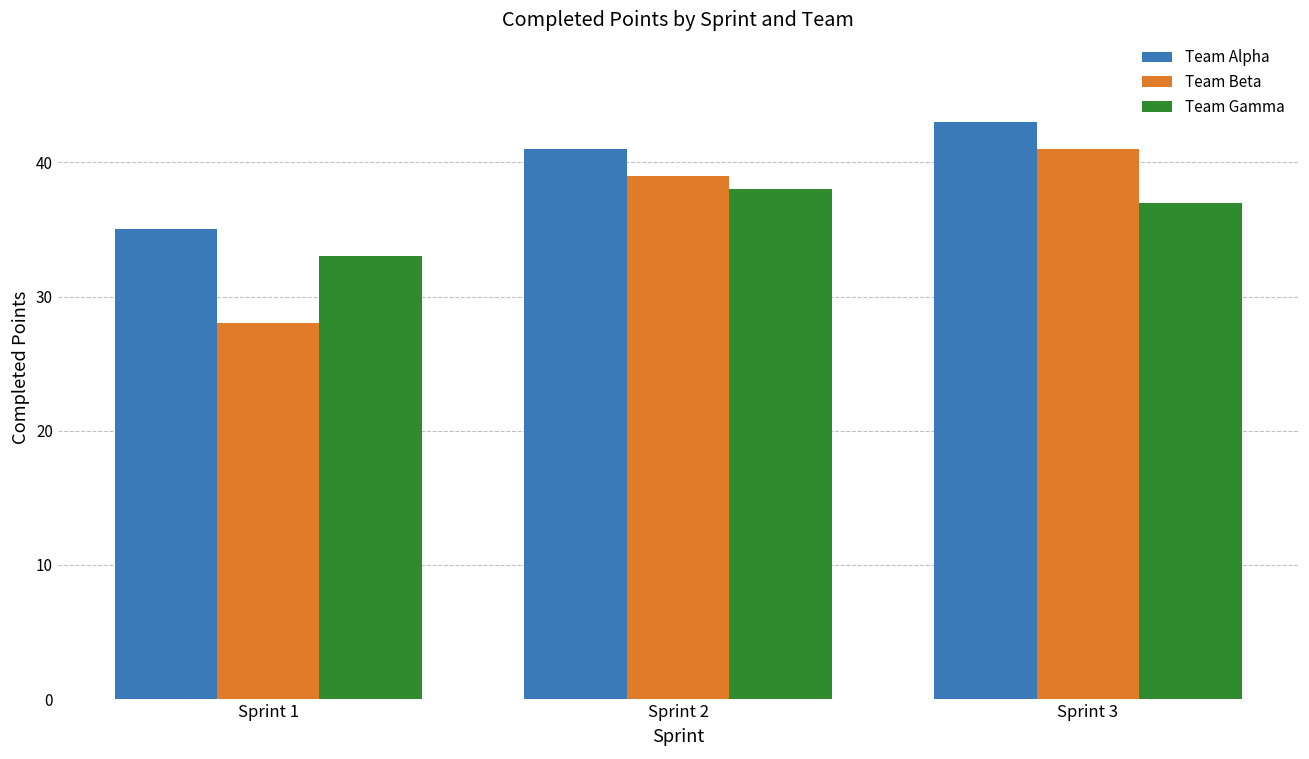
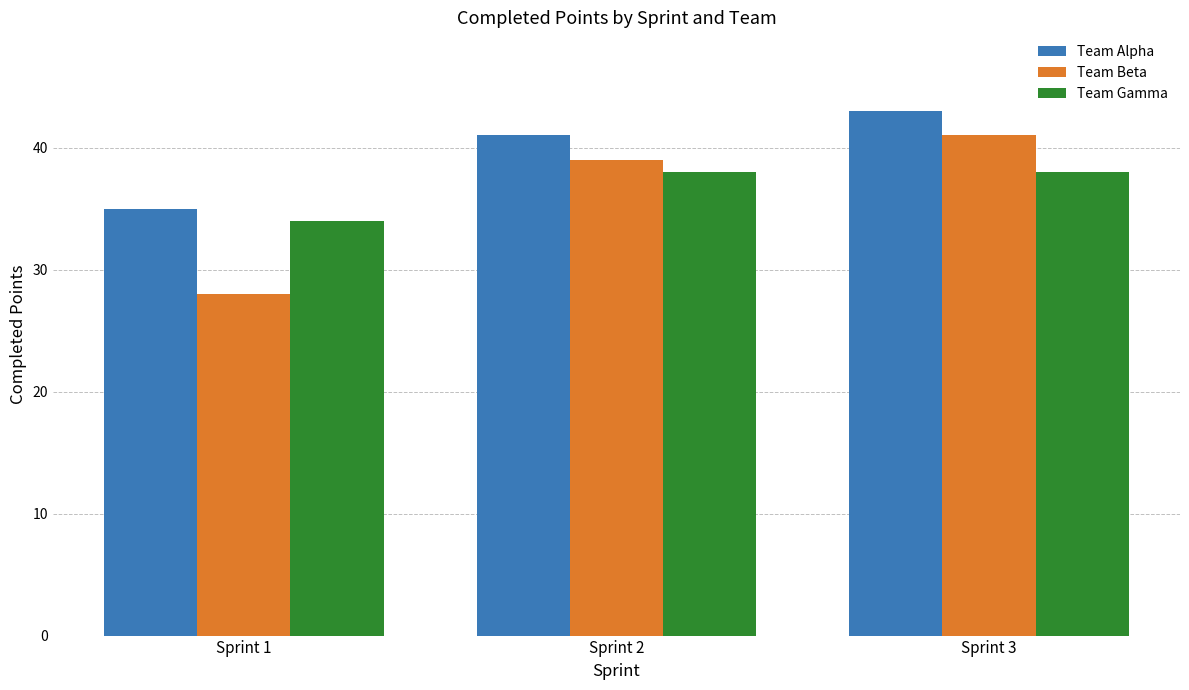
  {
    "Team Alpha": {
      "Sprint 1": 35,
      "Sprint 2": 41,
      "Sprint 3": 43
    },
    "Team Beta": {
      "Sprint 1": 28,
      "Sprint 2": 39,
      "Sprint 3": 41
    },
    "Team Gamma": {
-     "Sprint 1": 33,
+     "Sprint 1": 34,
      "Sprint 2": 38,
-     "Sprint 3": 37
+     "Sprint 3": 38
    }
  }
